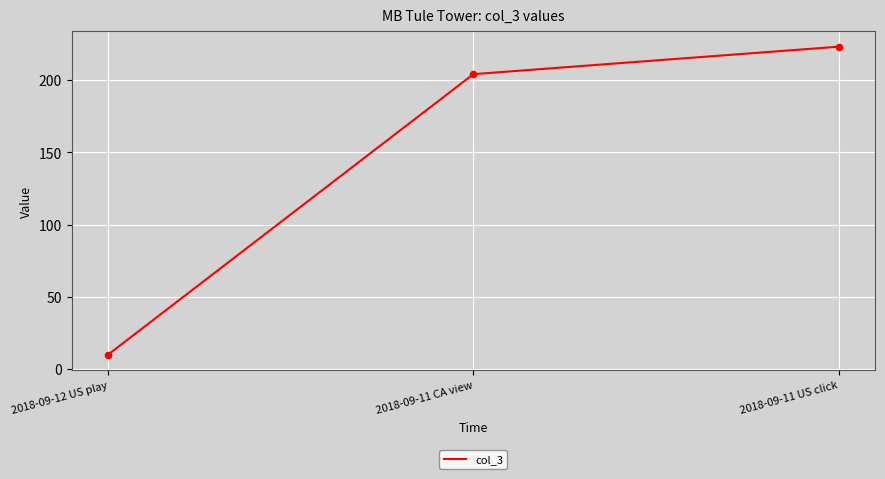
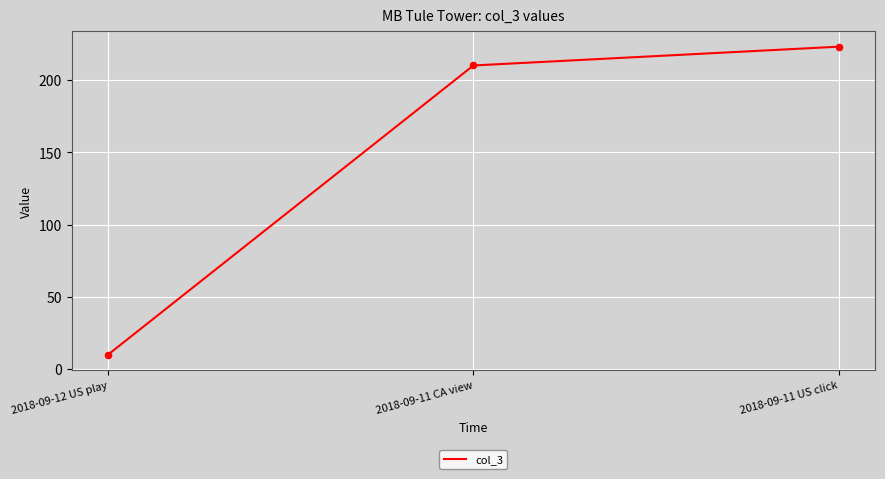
  {
    "2018-09-12 US play": 10,
-   "2018-09-11 CA view": 204,
+   "2018-09-11 CA view": 210,
    "2018-09-11 US click": 223
  }
